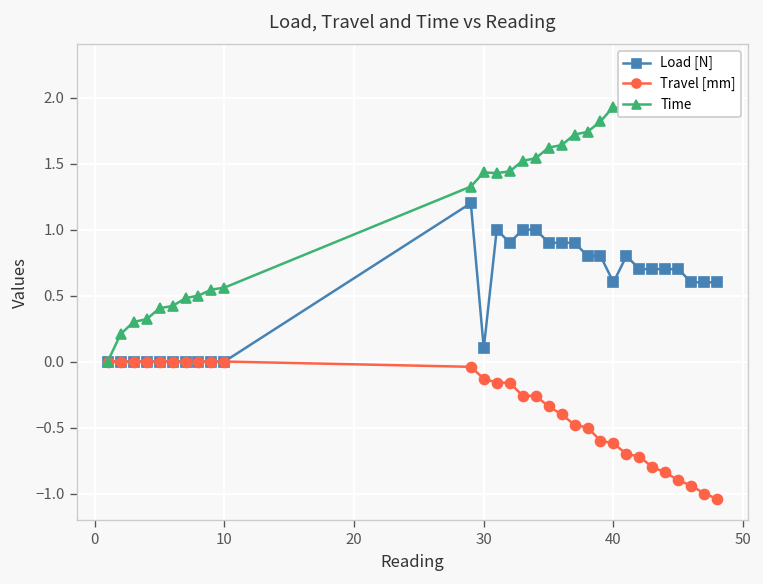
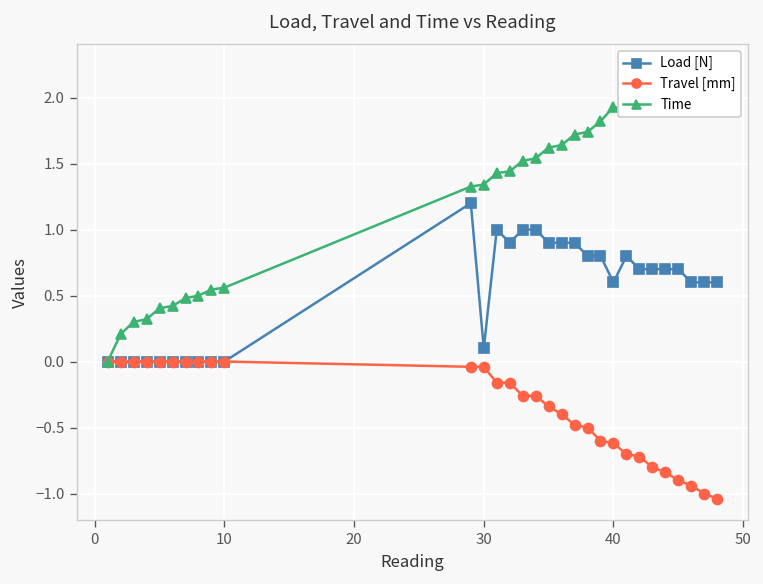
  {
    "Load [N]": {
      "30": 0.10,
      "40": 0.60
    },
    "Travel [mm]": {
-     "30": -0.13,
+     "30": -0.04,
      "40": -0.62
    },
    "Time": {
      "10": 0.56,
-     "30": 1.43,
+     "30": 1.34,
      "40": 1.93
    }
  }
